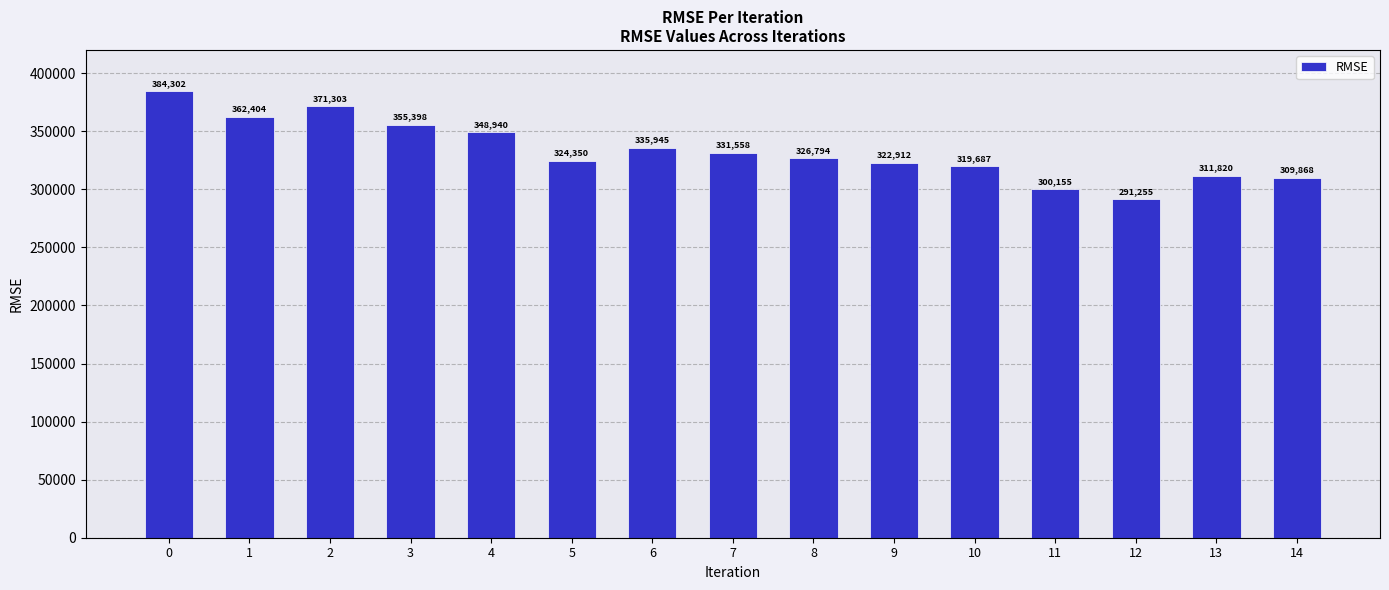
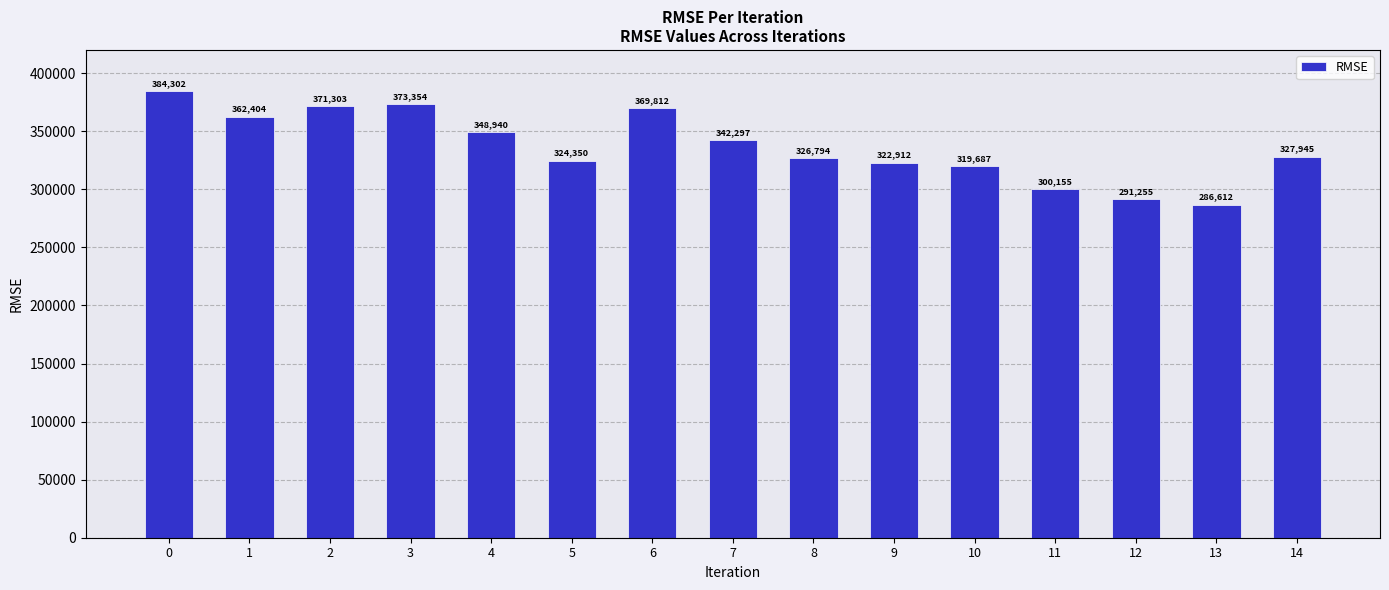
  {
    "0": "384,302",
    "1": "362,404",
    "2": "371,303",
-   "3": "355,398",
+   "3": "373,354",
    "4": "348,940",
    "5": "324,350",
-   "6": "335,945",
-   "7": "331,558",
+   "6": "369,812",
+   "7": "342,297",
    "8": "326,794",
    "9": "322,912",
    "10": "319,687",
    "11": "300,155",
    "12": "291,255",
-   "13": "311,820",
-   "14": "309,868"
+   "13": "286,612",
+   "14": "327,945"
  }
